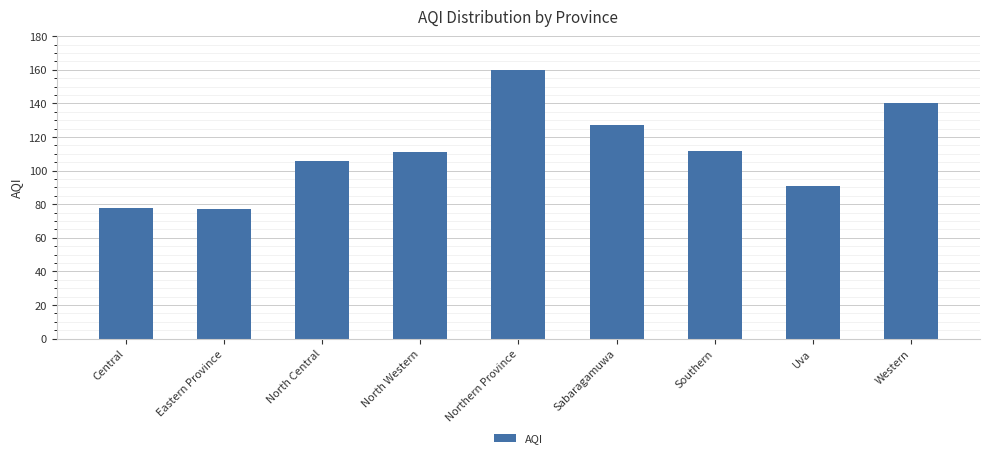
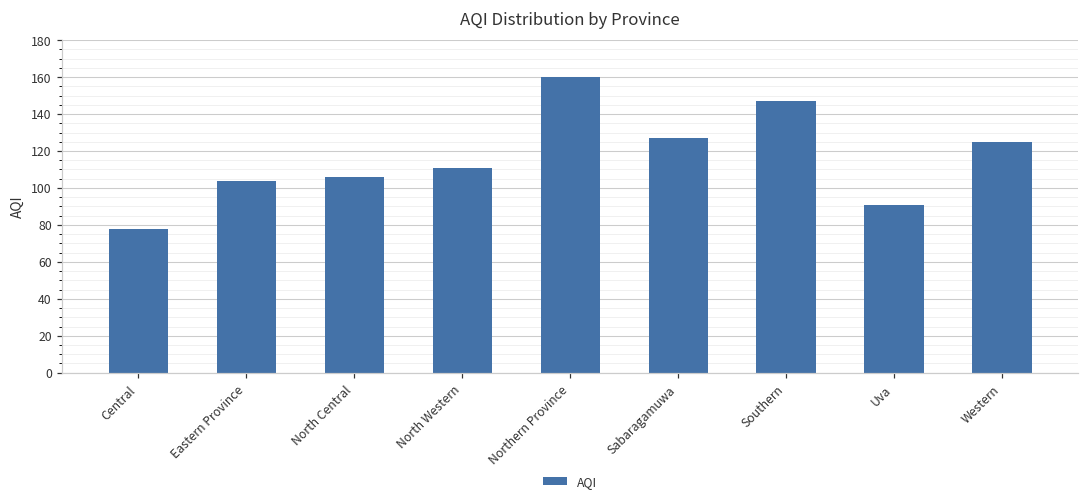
  {
    "Central": 78,
-   "Eastern Province": 77,
+   "Eastern Province": 104,
    "North Central": 106,
    "North Western": 111,
    "Northern Province": 160,
    "Sabaragamuwa": 127,
-   "Southern": 112,
+   "Southern": 147,
    "Uva": 91,
-   "Western": 140
+   "Western": 125
  }
